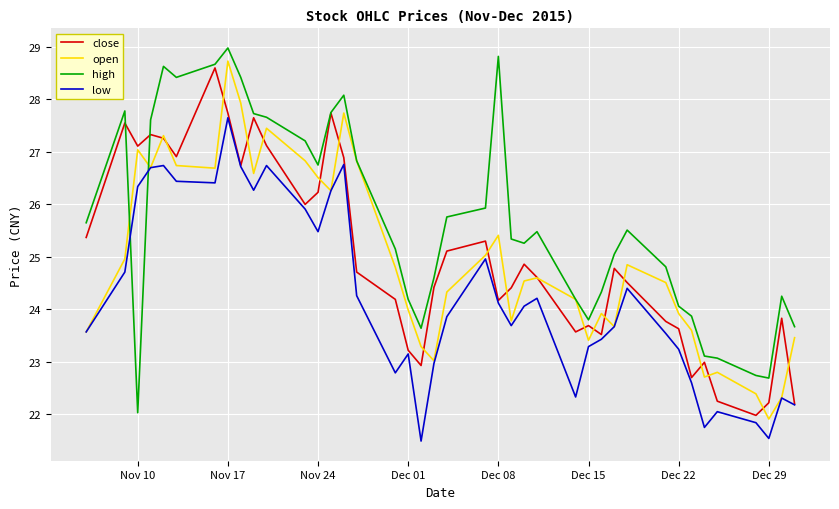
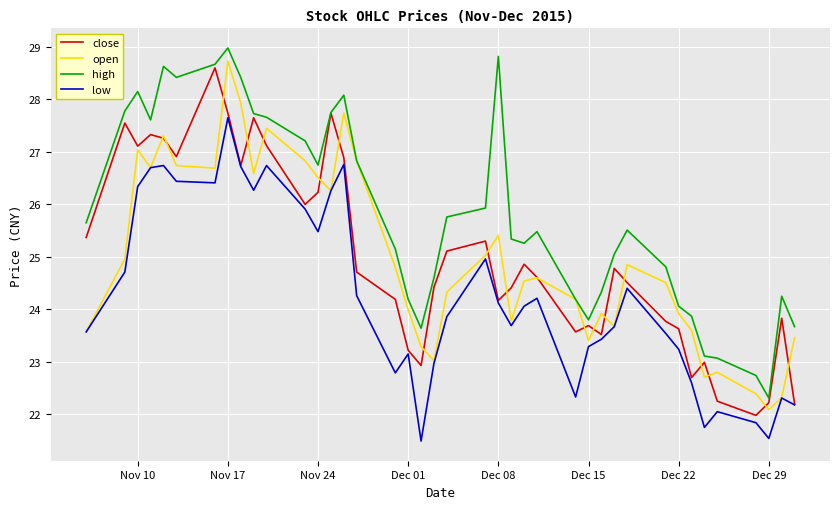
  {
    "close": {
      "Nov 10": 27.1,
      "Nov 17": 27.7,
      "Nov 24": 26.2,
      "Dec 01": 23.2,
      "Dec 08": 24.2,
      "Dec 15": 23.7,
      "Dec 22": 23.6,
      "Dec 29": 22.2
    },
    "open": {
      "Nov 10": 27.0,
      "Nov 17": 28.7,
      "Nov 24": 26.5,
      "Dec 01": 24.0,
      "Dec 08": 25.4,
      "Dec 15": 23.4,
      "Dec 22": 23.9,
-     "Dec 29": 21.9
+     "Dec 29": 22.1
    },
    "high": {
-     "Nov 10": 22.0,
+     "Nov 10": 28.2,
      "Nov 17": 29.0,
      "Nov 24": 26.8,
      "Dec 01": 24.2,
      "Dec 08": 28.8,
      "Dec 15": 23.8,
      "Dec 22": 24.1,
-     "Dec 29": 22.7
+     "Dec 29": 22.3
    },
    "low": {
      "Nov 10": 26.3,
      "Nov 17": 27.7,
      "Nov 24": 25.5,
      "Dec 01": 23.2,
      "Dec 08": 24.1,
      "Dec 15": 23.3,
      "Dec 22": 23.2,
      "Dec 29": 21.5
    }
  }
